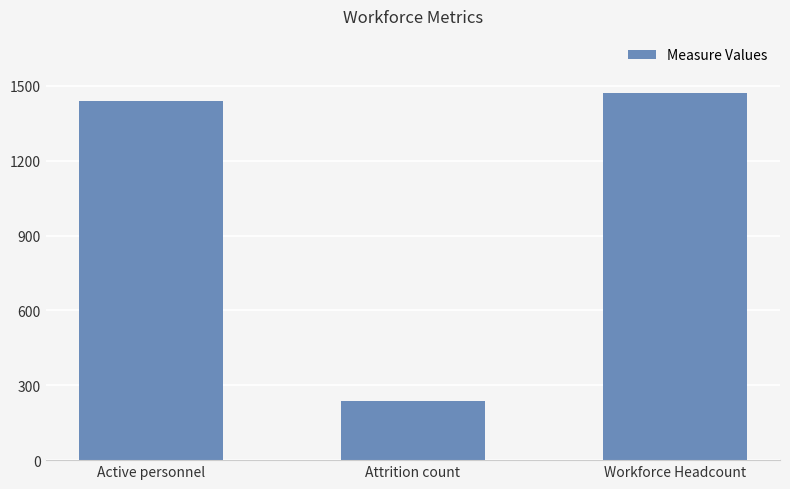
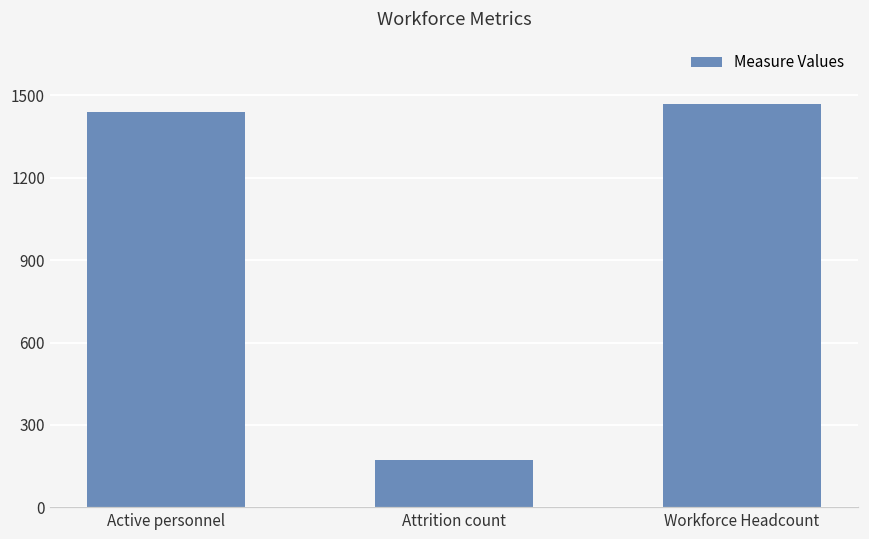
  {
    "Active personnel": 1440,
-   "Attrition count": 240,
+   "Attrition count": 170,
    "Workforce Headcount": 1470
  }
